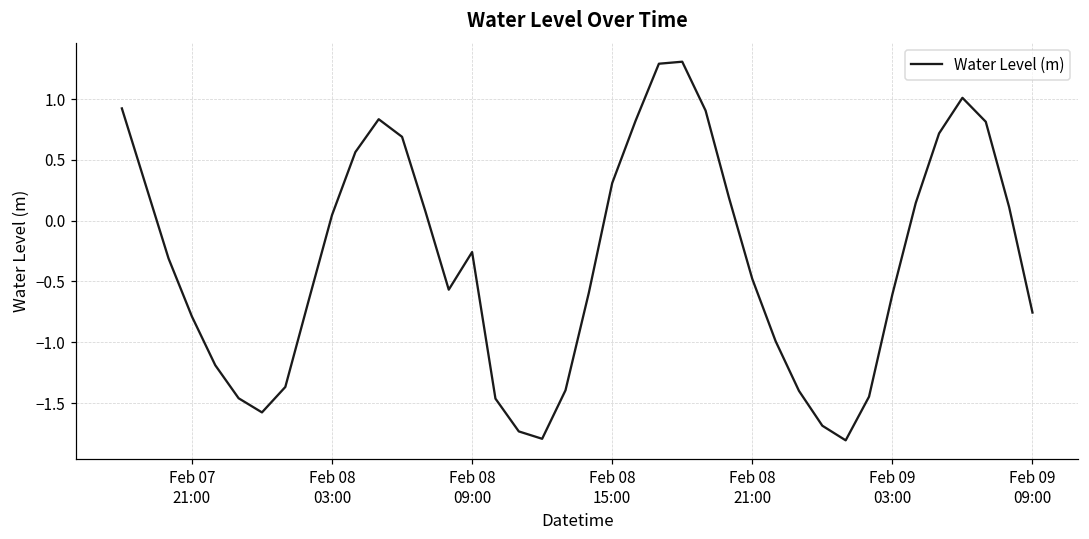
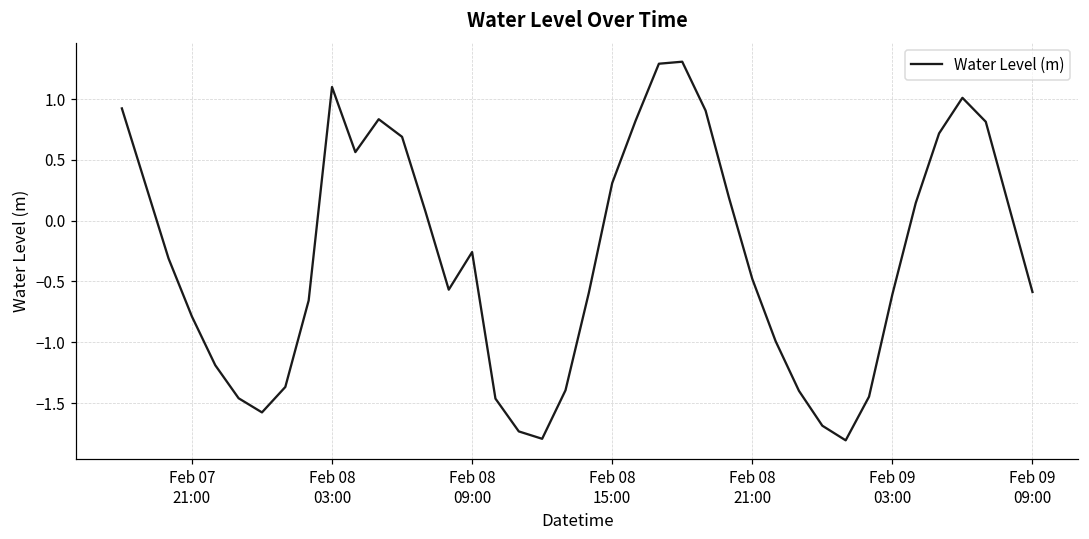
  {
    "Feb 07 21:00": -0.79,
-   "Feb 08 03:00": 0.05,
+   "Feb 08 03:00": 1.10,
    "Feb 08 09:00": -0.26,
    "Feb 08 15:00": 0.31,
    "Feb 08 21:00": -0.48,
    "Feb 09 03:00": -0.61,
-   "Feb 09 09:00": -0.76
+   "Feb 09 09:00": -0.59
  }
